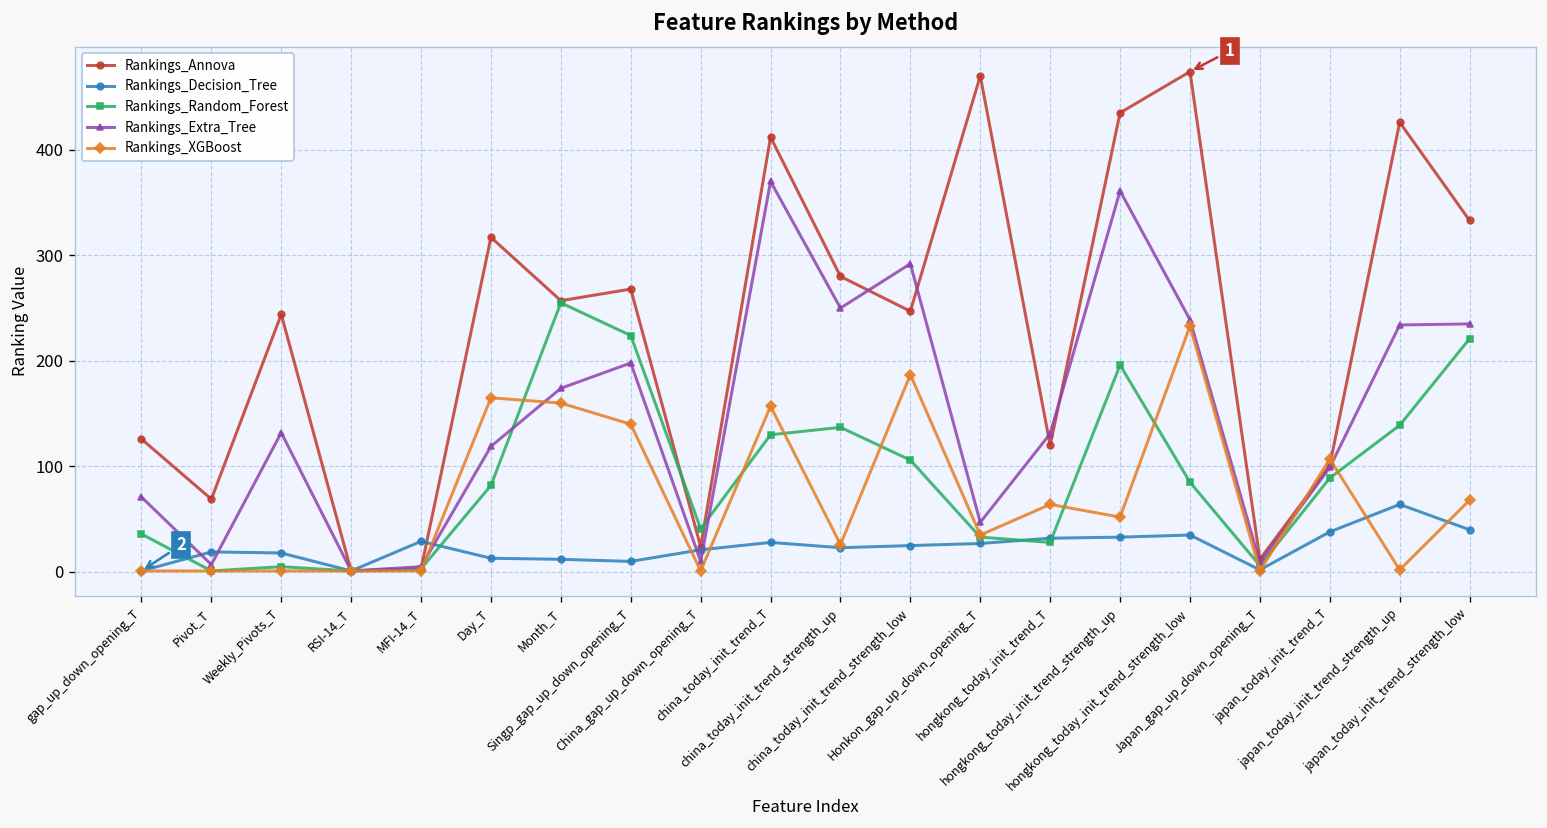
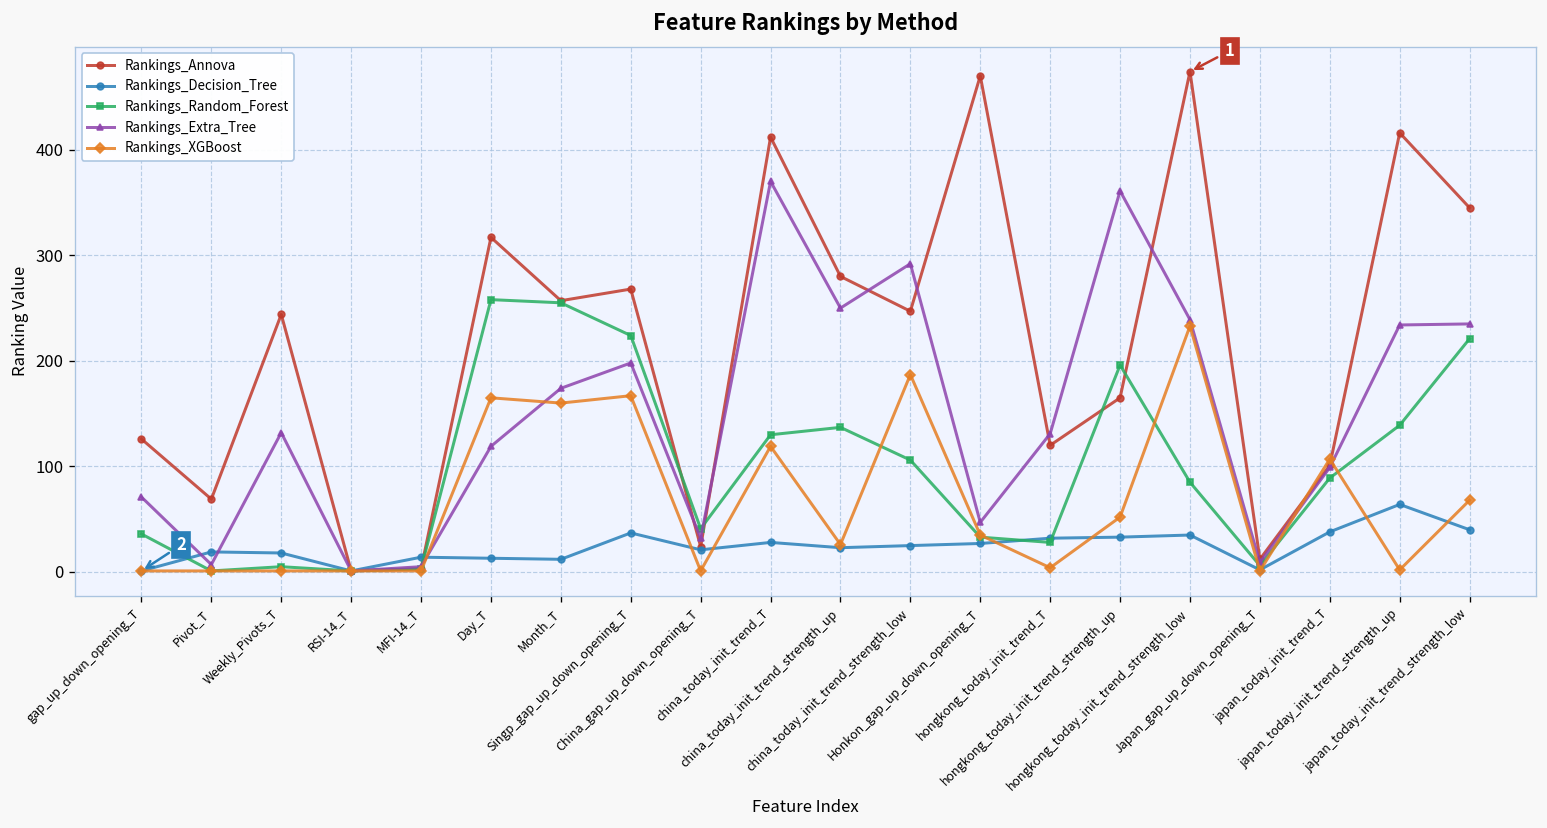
  {
    "Rankings_Annova": {
      "gap_up_down_opening_T": 130,
      "Pivot_T": 70,
      "Weekly_Pivots_T": 240,
      "Day_T": 320,
      "Singp_gap_up_down_opening_T": 270,
      "China_gap_up_down_opening_T": 20,
      "china_today_init_trend_T": 410,
      "china_today_init_trend_strength_up": 280,
      "china_today_init_trend_strength_low": 250,
      "Honkon_gap_up_down_opening_T": 470,
      "hongkong_today_init_trend_T": 120,
-     "hongkong_today_init_trend_strength_up": 440,
+     "hongkong_today_init_trend_strength_up": 170,
      "hongkong_today_init_trend_strength_low": 470,
      "Japan_gap_up_down_opening_T": 10,
-     "japan_today_init_trend_strength_up": 430,
-     "japan_today_init_trend_strength_low": 330
+     "japan_today_init_trend_strength_up": 420,
+     "japan_today_init_trend_strength_low": 350
    },
    "Rankings_Decision_Tree": {
      "Pivot_T": 20,
      "Weekly_Pivots_T": 20,
-     "MFI-14_T": 30,
+     "MFI-14_T": 10,
      "Day_T": 10,
      "Month_T": 10,
-     "Singp_gap_up_down_opening_T": 10,
+     "Singp_gap_up_down_opening_T": 40,
      "China_gap_up_down_opening_T": 20,
      "china_today_init_trend_T": 30,
      "china_today_init_trend_strength_up": 20,
      "china_today_init_trend_strength_low": 30,
      "Honkon_gap_up_down_opening_T": 30,
      "hongkong_today_init_trend_T": 30,
      "hongkong_today_init_trend_strength_up": 30,
      "hongkong_today_init_trend_strength_low": 40,
      "japan_today_init_trend_T": 40,
      "japan_today_init_trend_strength_up": 60,
      "japan_today_init_trend_strength_low": 40
    },
    "Rankings_Random_Forest": {
      "Weekly_Pivots_T": 10,
-     "Day_T": 80,
+     "Day_T": 260,
      "Singp_gap_up_down_opening_T": 220,
      "China_gap_up_down_opening_T": 40,
      "china_today_init_trend_T": 130,
      "china_today_init_trend_strength_up": 140,
      "china_today_init_trend_strength_low": 110,
      "hongkong_today_init_trend_T": 30,
      "hongkong_today_init_trend_strength_up": 200,
      "hongkong_today_init_trend_strength_low": 90,
      "Japan_gap_up_down_opening_T": 10,
      "japan_today_init_trend_T": 90,
      "japan_today_init_trend_strength_up": 140,
      "japan_today_init_trend_strength_low": 220
    },
    "Rankings_Extra_Tree": {
      "gap_up_down_opening_T": 70,
      "Pivot_T": 10,
      "Weekly_Pivots_T": 130,
      "Day_T": 120,
      "Month_T": 170,
      "Singp_gap_up_down_opening_T": 200,
-     "China_gap_up_down_opening_T": 10,
+     "China_gap_up_down_opening_T": 30,
      "china_today_init_trend_T": 370,
      "china_today_init_trend_strength_up": 250,
      "china_today_init_trend_strength_low": 290,
      "Honkon_gap_up_down_opening_T": 50,
      "hongkong_today_init_trend_T": 130,
      "hongkong_today_init_trend_strength_up": 360,
      "hongkong_today_init_trend_strength_low": 240,
      "Japan_gap_up_down_opening_T": 10,
      "japan_today_init_trend_strength_up": 230,
      "japan_today_init_trend_strength_low": 240
    },
    "Rankings_XGBoost": {
      "Weekly_Pivots_T": 0,
      "Day_T": 170,
      "Month_T": 160,
-     "Singp_gap_up_down_opening_T": 140,
+     "Singp_gap_up_down_opening_T": 170,
      "China_gap_up_down_opening_T": 0,
-     "china_today_init_trend_T": 160,
+     "china_today_init_trend_T": 120,
      "china_today_init_trend_strength_up": 30,
      "china_today_init_trend_strength_low": 190,
-     "hongkong_today_init_trend_T": 60,
+     "hongkong_today_init_trend_T": 0,
      "hongkong_today_init_trend_strength_up": 50,
      "hongkong_today_init_trend_strength_low": 230,
      "japan_today_init_trend_T": 110,
      "japan_today_init_trend_strength_up": 0,
      "japan_today_init_trend_strength_low": 70
    }
  }
